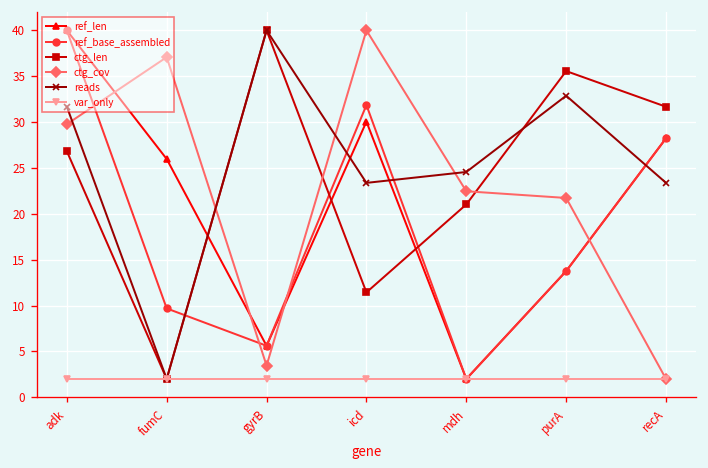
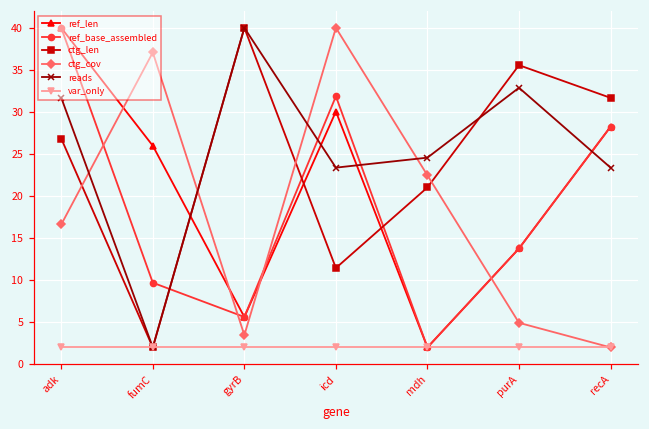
  {
    "ref_base_assembled": {
      "fumC": 10,
      "icd": 32
    },
    "ctg_cov": {
-     "adk": 30,
+     "adk": 17,
      "gyrB": 3,
      "icd": 40,
      "mdh": 22,
-     "purA": 22
+     "purA": 5
    },
    "var_only": {
      "adk": 2,
      "gyrB": 2,
      "icd": 2,
      "purA": 2
    }
  }
